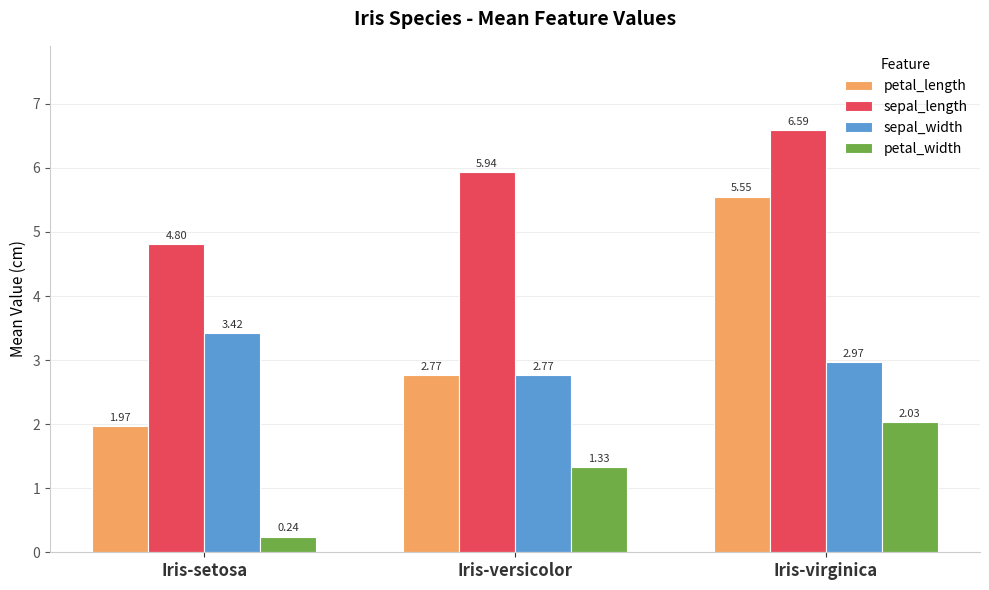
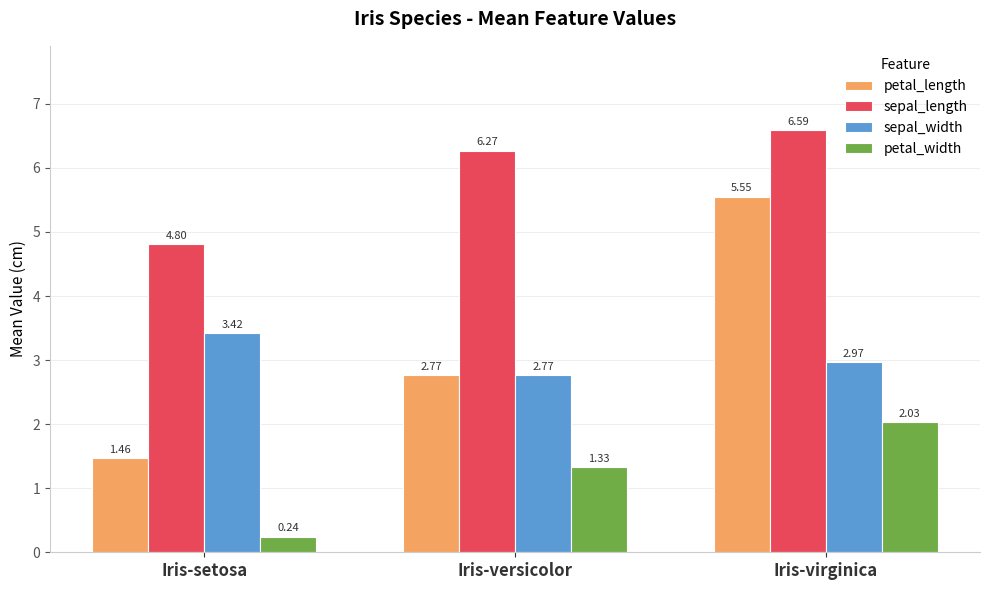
  {
    "petal_length": {
-     "Iris-setosa": 1.97,
+     "Iris-setosa": 1.46,
      "Iris-versicolor": 2.77,
      "Iris-virginica": 5.55
    },
    "sepal_length": {
      "Iris-setosa": 4.80,
-     "Iris-versicolor": 5.94,
+     "Iris-versicolor": 6.27,
      "Iris-virginica": 6.59
    },
    "sepal_width": {
      "Iris-setosa": 3.42,
      "Iris-versicolor": 2.77,
      "Iris-virginica": 2.97
    },
    "petal_width": {
      "Iris-setosa": 0.24,
      "Iris-versicolor": 1.33,
      "Iris-virginica": 2.03
    }
  }
